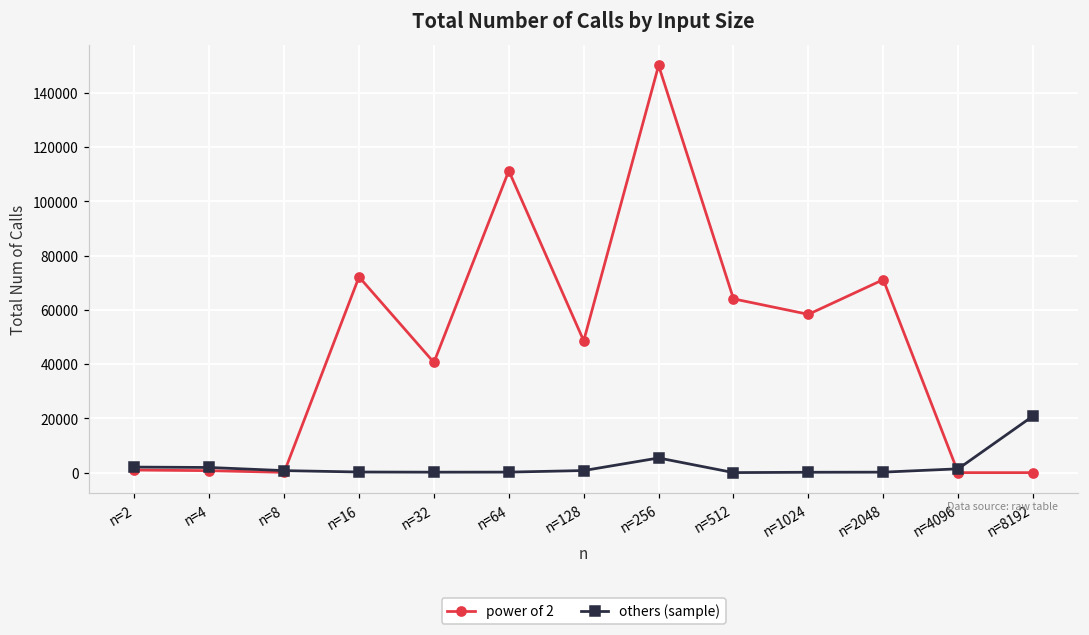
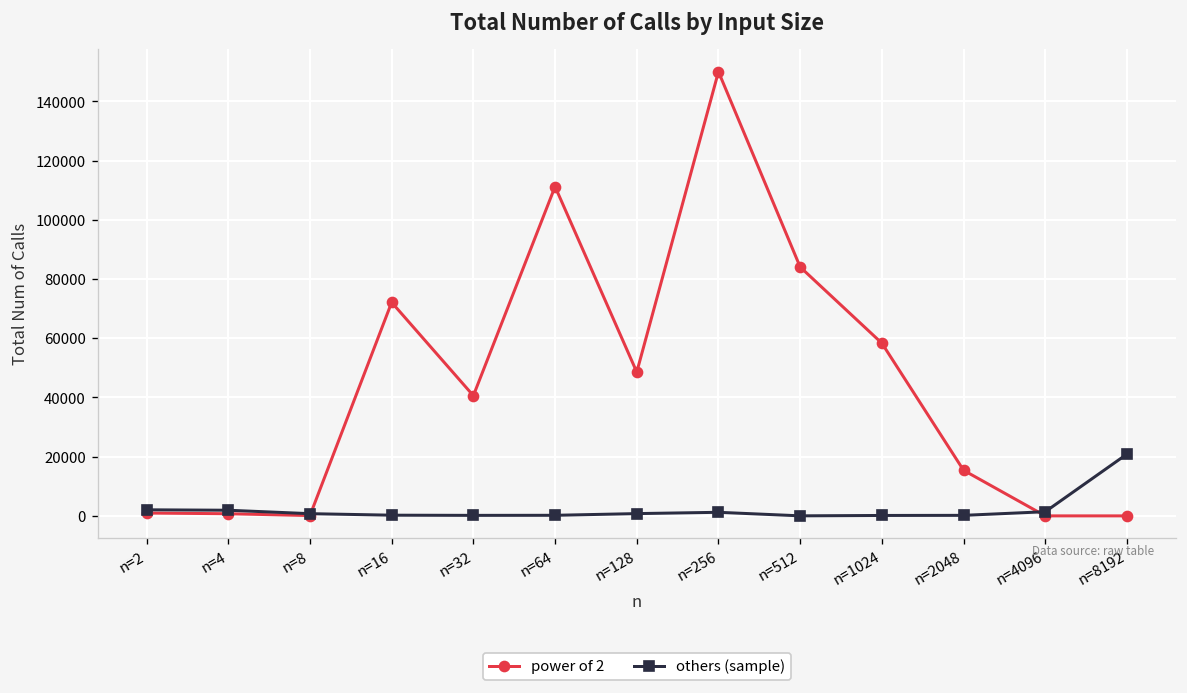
  {
    "power of 2": {
      "n=2": 1000,
      "n=4": 1000,
      "n=16": 72000,
      "n=32": 41000,
      "n=64": 111000,
      "n=128": 49000,
      "n=256": 150000,
-     "n=512": 64000,
+     "n=512": 84000,
      "n=1024": 58000,
-     "n=2048": 71000,
+     "n=2048": 15000,
      "n=4096": 0,
      "n=8192": 0
    },
    "others (sample)": {
      "n=2": 2000,
      "n=4": 2000,
      "n=16": 0,
      "n=32": 0,
      "n=64": 0,
      "n=128": 1000,
-     "n=256": 5000,
+     "n=256": 1000,
      "n=512": 0,
      "n=1024": 0,
      "n=2048": 0,
      "n=4096": 1000,
      "n=8192": 21000
    }
  }
